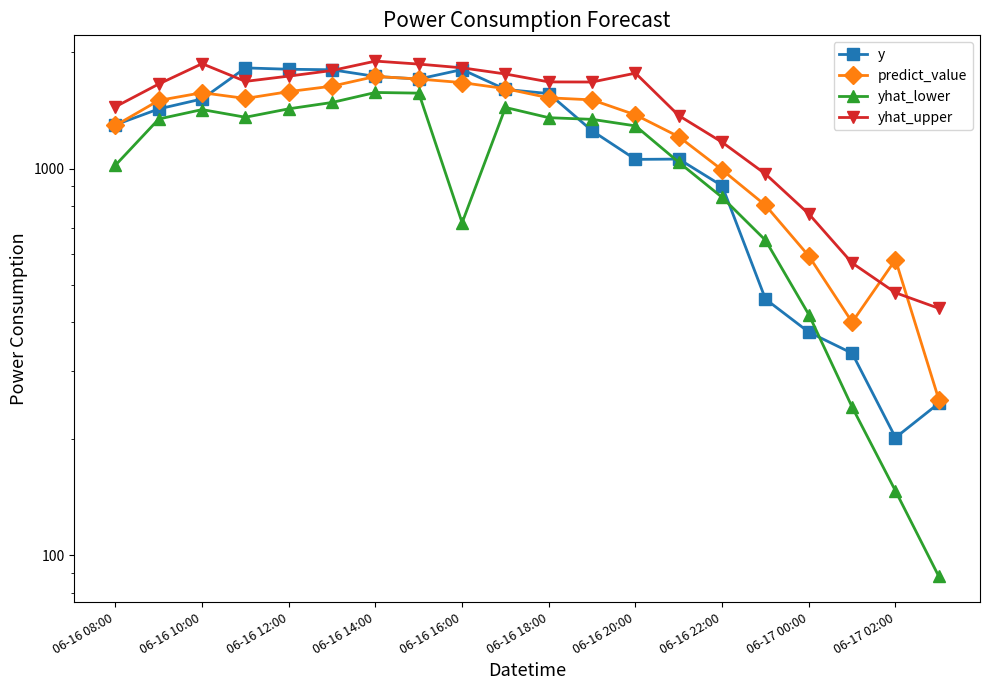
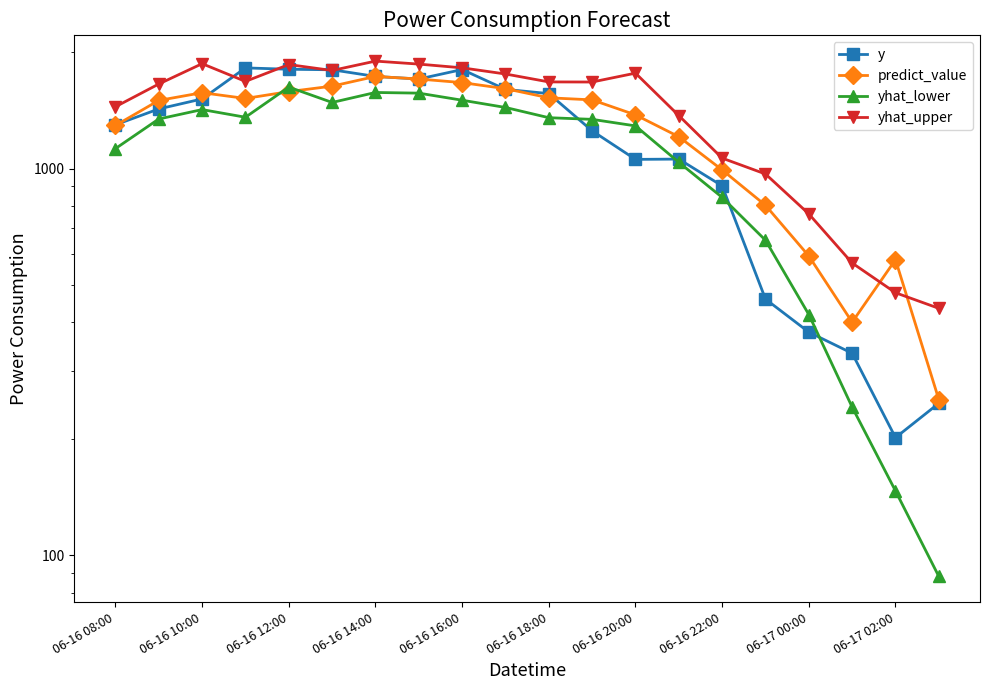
  {
    "y": {
      "06-16 10:00": 1510,
      "06-16 12:00": 1800,
      "06-16 18:00": 1560,
      "06-16 20:00": 1060,
      "06-16 22:00": 900,
      "06-17 00:00": 380,
      "06-17 02:00": 200
    },
    "predict_value": {
      "06-16 10:00": 1570,
      "06-16 12:00": 1580,
      "06-16 16:00": 1670,
      "06-16 18:00": 1520,
      "06-16 20:00": 1380,
      "06-16 22:00": 990,
      "06-17 00:00": 590,
      "06-17 02:00": 580
    },
    "yhat_lower": {
-     "06-16 08:00": 1020,
+     "06-16 08:00": 1130,
      "06-16 10:00": 1420,
-     "06-16 12:00": 1430,
+     "06-16 12:00": 1620,
      "06-16 14:00": 1570,
-     "06-16 16:00": 720,
+     "06-16 16:00": 1500,
      "06-16 18:00": 1350,
      "06-16 20:00": 1290,
      "06-16 22:00": 840,
      "06-17 00:00": 420,
      "06-17 02:00": 147
    },
    "yhat_upper": {
      "06-16 08:00": 1450,
      "06-16 10:00": 1900,
-     "06-16 12:00": 1700,
+     "06-16 12:00": 1900,
      "06-16 14:00": 1900,
      "06-16 18:00": 1680,
      "06-16 20:00": 1800,
-     "06-16 22:00": 1170,
+     "06-16 22:00": 1060,
      "06-17 00:00": 760,
      "06-17 02:00": 480
    }
  }
